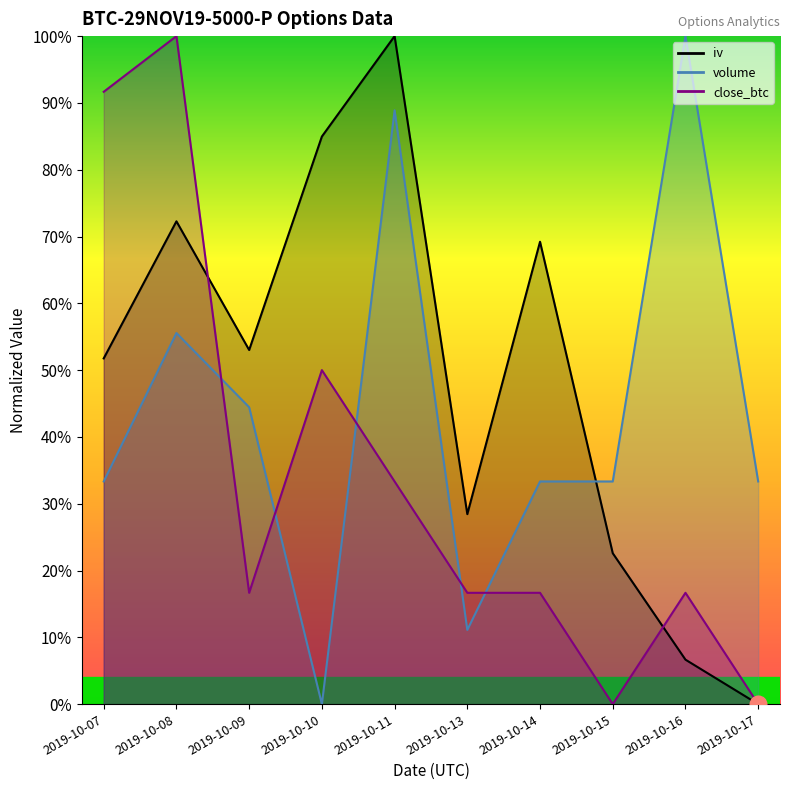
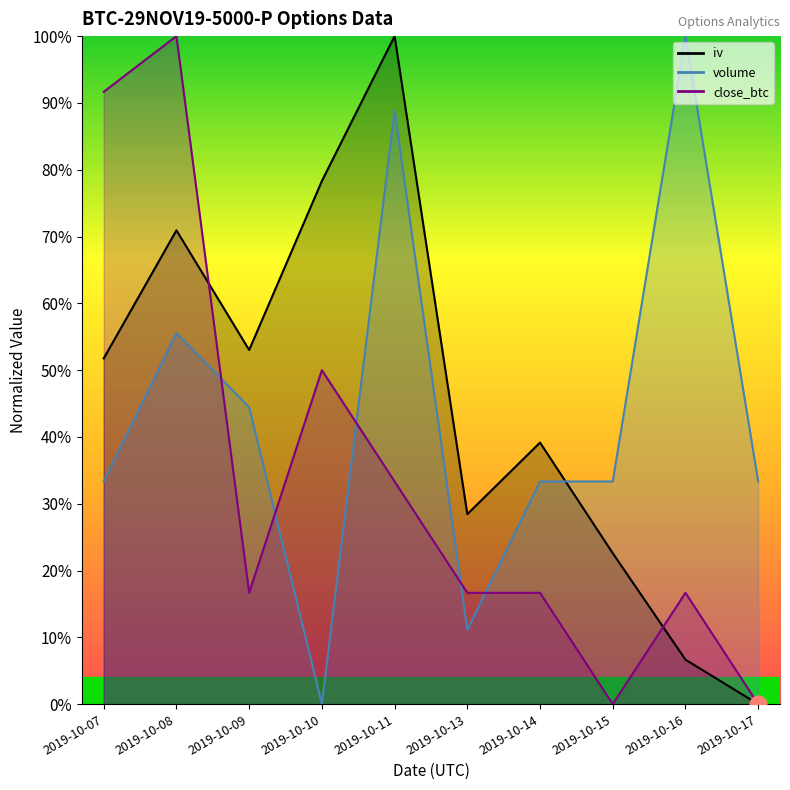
  {
    "iv": {
      "2019-10-07": "52%",
-     "2019-10-08": "72%",
+     "2019-10-08": "71%",
      "2019-10-09": "53%",
-     "2019-10-10": "85%",
+     "2019-10-10": "78%",
      "2019-10-11": "100%",
      "2019-10-13": "28%",
-     "2019-10-14": "69%",
+     "2019-10-14": "39%",
      "2019-10-15": "23%",
      "2019-10-16": "7%"
    }
  }
